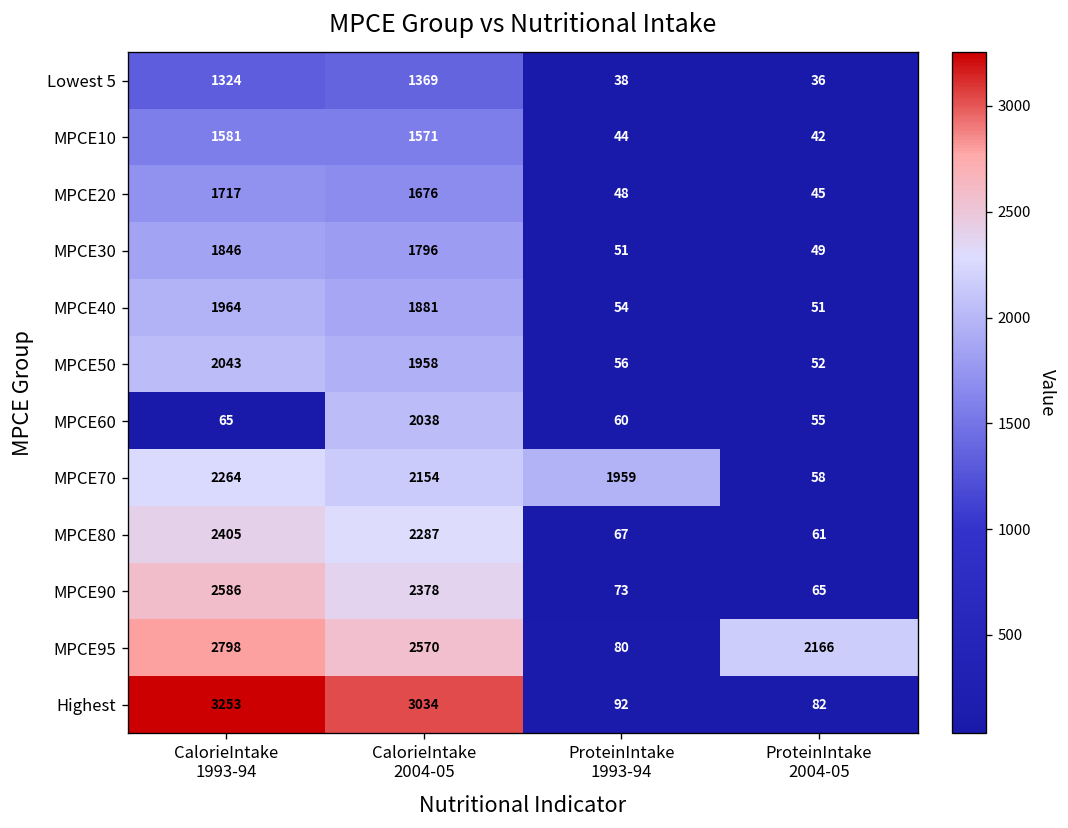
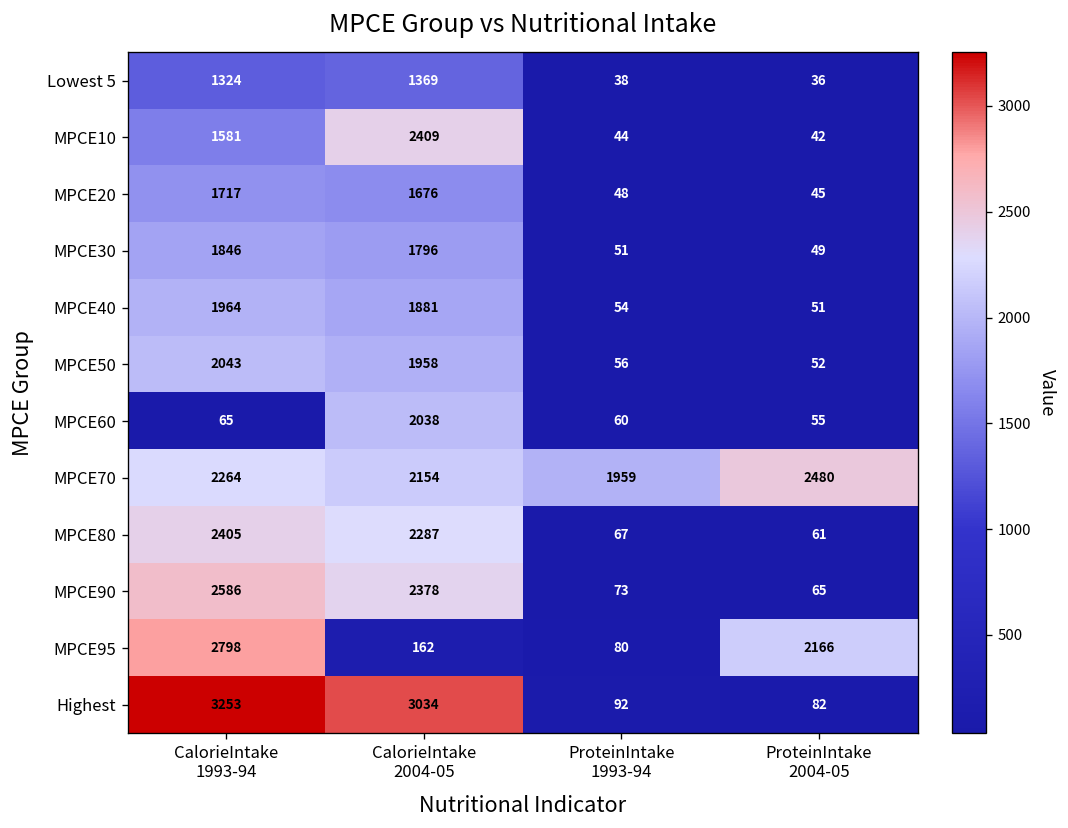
  {
    "Lowest 5": {
      "CalorieIntake 1993-94": 1324,
      "CalorieIntake 2004-05": 1369,
      "ProteinIntake 1993-94": 38,
      "ProteinIntake 2004-05": 36
    },
    "MPCE10": {
      "CalorieIntake 1993-94": 1581,
-     "CalorieIntake 2004-05": 1571,
+     "CalorieIntake 2004-05": 2409,
      "ProteinIntake 1993-94": 44,
      "ProteinIntake 2004-05": 42
    },
    "MPCE20": {
      "CalorieIntake 1993-94": 1717,
      "CalorieIntake 2004-05": 1676,
      "ProteinIntake 1993-94": 48,
      "ProteinIntake 2004-05": 45
    },
    "MPCE30": {
      "CalorieIntake 1993-94": 1846,
      "CalorieIntake 2004-05": 1796,
      "ProteinIntake 1993-94": 51,
      "ProteinIntake 2004-05": 49
    },
    "MPCE40": {
      "CalorieIntake 1993-94": 1964,
      "CalorieIntake 2004-05": 1881,
      "ProteinIntake 1993-94": 54,
      "ProteinIntake 2004-05": 51
    },
    "MPCE50": {
      "CalorieIntake 1993-94": 2043,
      "CalorieIntake 2004-05": 1958,
      "ProteinIntake 1993-94": 56,
      "ProteinIntake 2004-05": 52
    },
    "MPCE60": {
      "CalorieIntake 1993-94": 65,
      "CalorieIntake 2004-05": 2038,
      "ProteinIntake 1993-94": 60,
      "ProteinIntake 2004-05": 55
    },
    "MPCE70": {
      "CalorieIntake 1993-94": 2264,
      "CalorieIntake 2004-05": 2154,
      "ProteinIntake 1993-94": 1959,
-     "ProteinIntake 2004-05": 58
+     "ProteinIntake 2004-05": 2480
    },
    "MPCE80": {
      "CalorieIntake 1993-94": 2405,
      "CalorieIntake 2004-05": 2287,
      "ProteinIntake 1993-94": 67,
      "ProteinIntake 2004-05": 61
    },
    "MPCE90": {
      "CalorieIntake 1993-94": 2586,
      "CalorieIntake 2004-05": 2378,
      "ProteinIntake 1993-94": 73,
      "ProteinIntake 2004-05": 65
    },
    "MPCE95": {
      "CalorieIntake 1993-94": 2798,
-     "CalorieIntake 2004-05": 2570,
+     "CalorieIntake 2004-05": 162,
      "ProteinIntake 1993-94": 80,
      "ProteinIntake 2004-05": 2166
    },
    "Highest": {
      "CalorieIntake 1993-94": 3253,
      "CalorieIntake 2004-05": 3034,
      "ProteinIntake 1993-94": 92,
      "ProteinIntake 2004-05": 82
    }
  }
